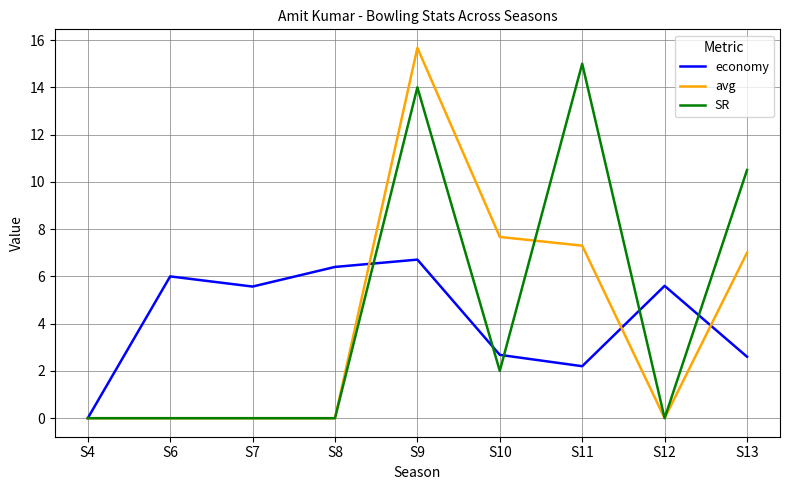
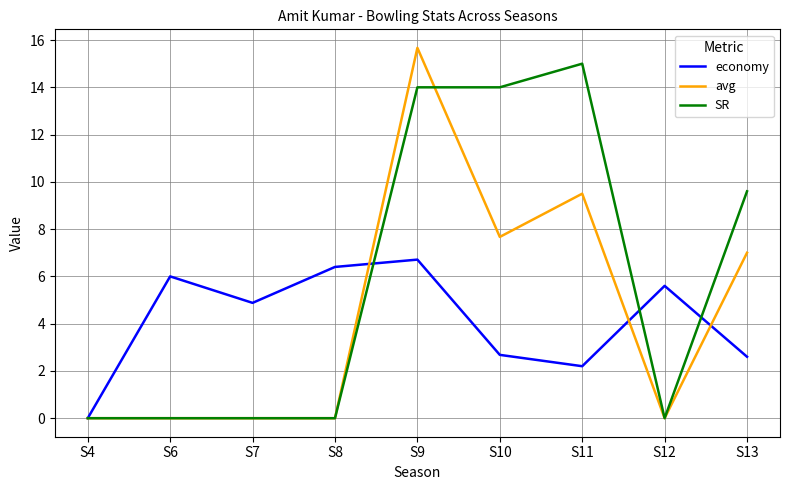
  {
    "economy": {
      "S6": 6.0,
-     "S7": 5.6,
+     "S7": 4.9,
      "S8": 6.4,
      "S9": 6.7,
      "S10": 2.7,
      "S11": 2.2,
      "S12": 5.6,
      "S13": 2.6
    },
    "avg": {
      "S9": 15.7,
      "S10": 7.7,
-     "S11": 7.3,
+     "S11": 9.5,
      "S13": 7.0
    },
    "SR": {
      "S9": 14.0,
-     "S10": 2,
+     "S10": 14,
      "S11": 15.0,
-     "S13": 10.5
+     "S13": 9.6
    }
  }
